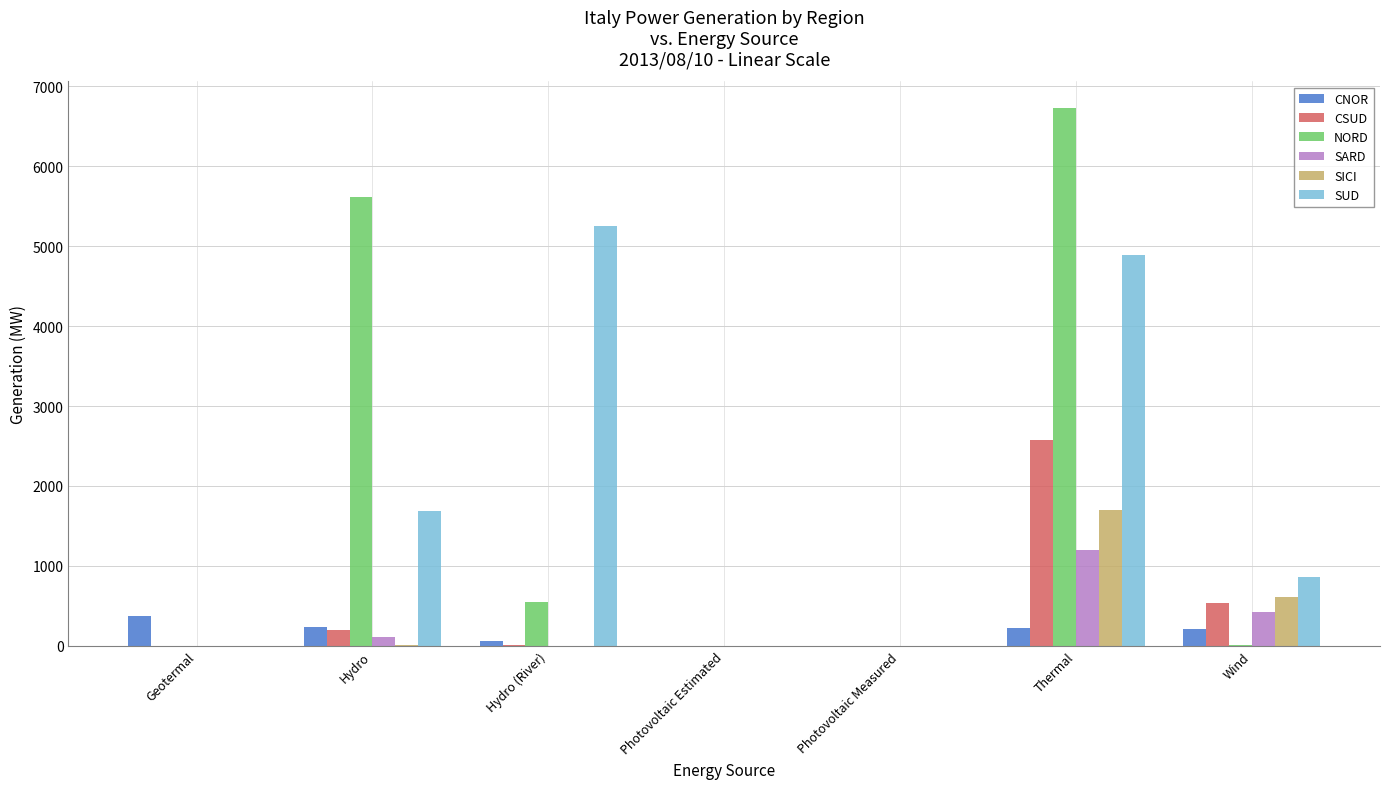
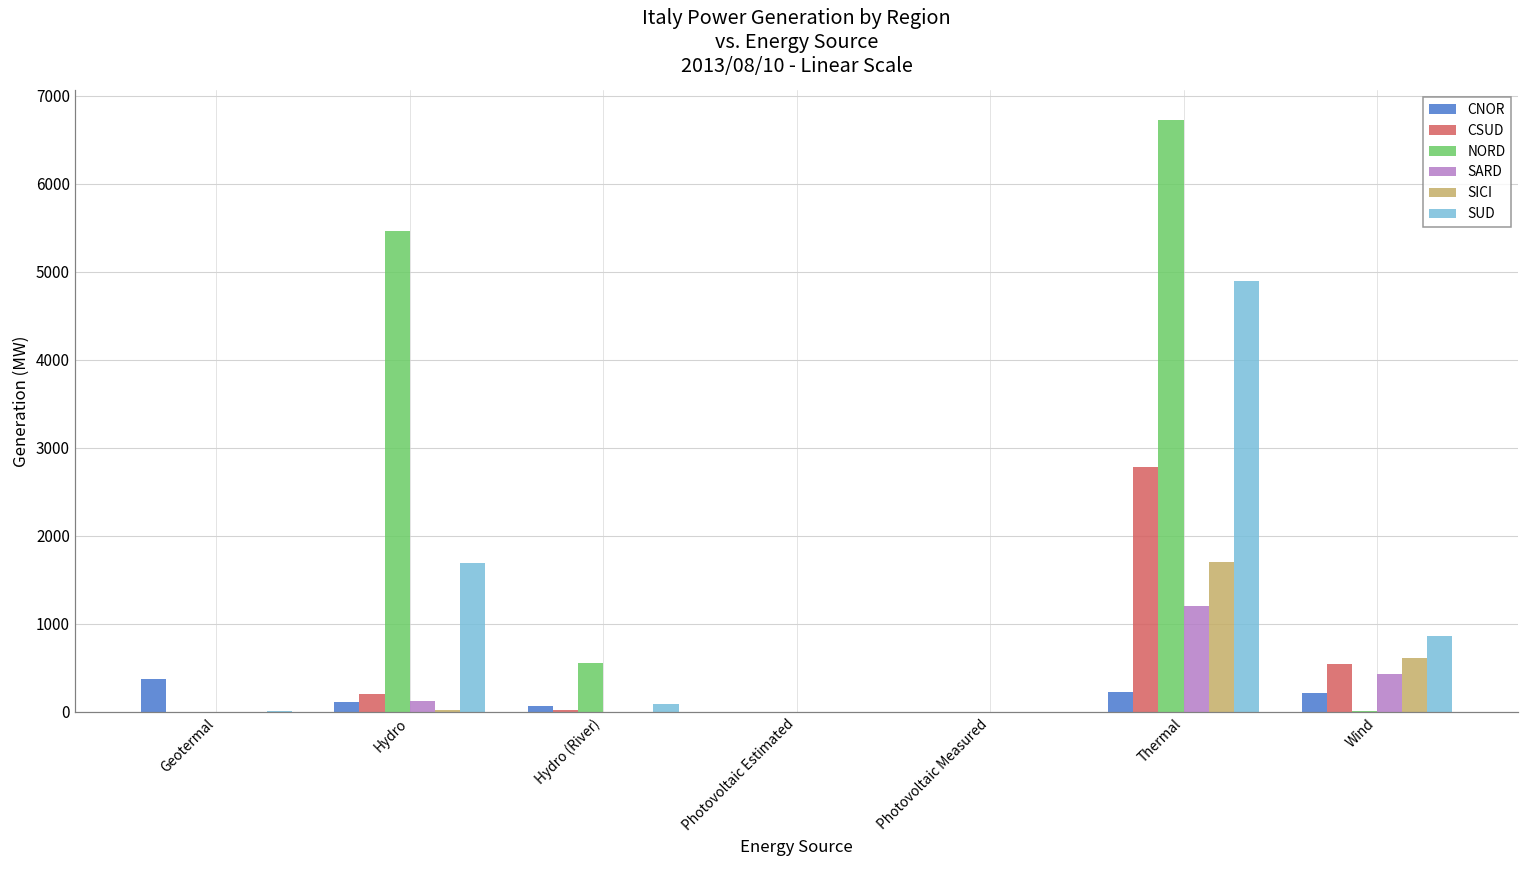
  {
    "CNOR": {
      "Geotermal": 400,
-     "Hydro": 200,
+     "Hydro": 100,
      "Hydro (River)": 100,
      "Photovoltaic Estimated": 0,
      "Photovoltaic Measured": 0,
      "Thermal": 200,
      "Wind": 200
    },
    "CSUD": {
      "Geotermal": 0,
      "Hydro": 200,
      "Photovoltaic Estimated": 0,
      "Photovoltaic Measured": 0,
-     "Thermal": 2600,
+     "Thermal": 2800,
      "Wind": 500
    },
    "NORD": {
      "Geotermal": 0,
-     "Hydro": 5600,
+     "Hydro": 5500,
      "Hydro (River)": 500,
      "Photovoltaic Estimated": 0,
      "Photovoltaic Measured": 0,
      "Thermal": 6700
    },
    "SARD": {
      "Geotermal": 0,
      "Hydro": 100,
      "Hydro (River)": 0,
      "Photovoltaic Estimated": 0,
      "Photovoltaic Measured": 0,
      "Thermal": 1200,
      "Wind": 400
    },
    "SICI": {
      "Geotermal": 0,
      "Hydro (River)": 0,
      "Photovoltaic Estimated": 0,
      "Photovoltaic Measured": 0,
      "Thermal": 1700,
      "Wind": 600
    },
    "SUD": {
      "Hydro": 1700,
-     "Hydro (River)": 5200,
+     "Hydro (River)": 100,
      "Photovoltaic Estimated": 0,
      "Photovoltaic Measured": 0,
      "Thermal": 4900,
      "Wind": 900
    }
  }
